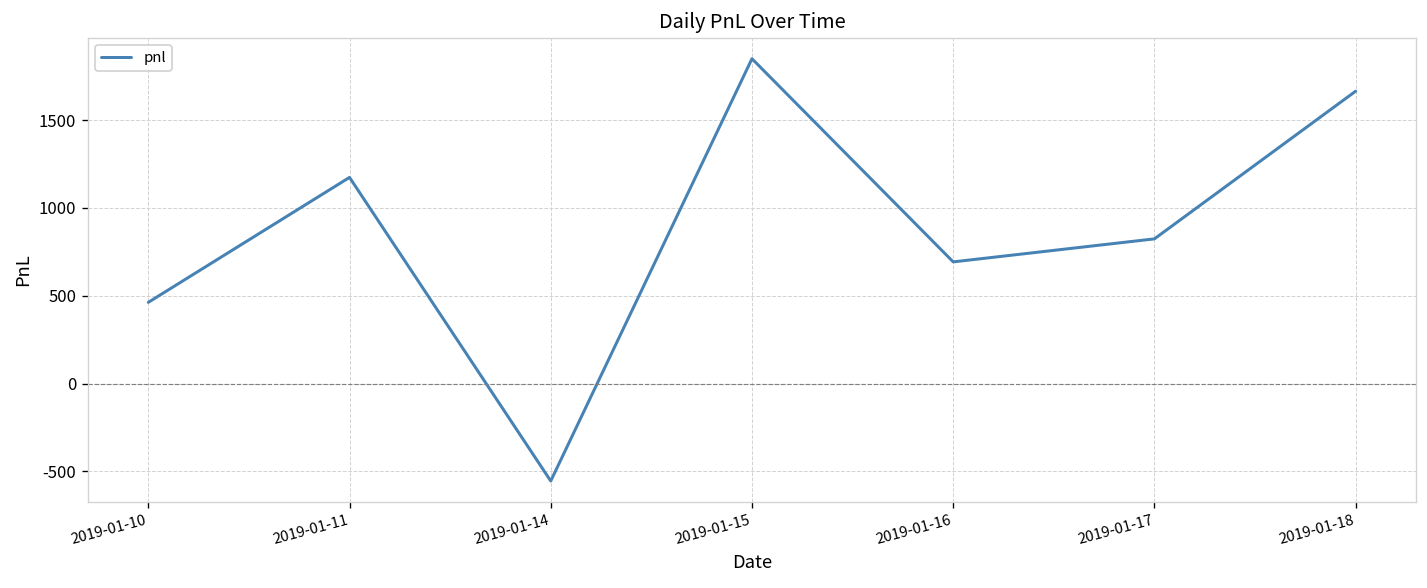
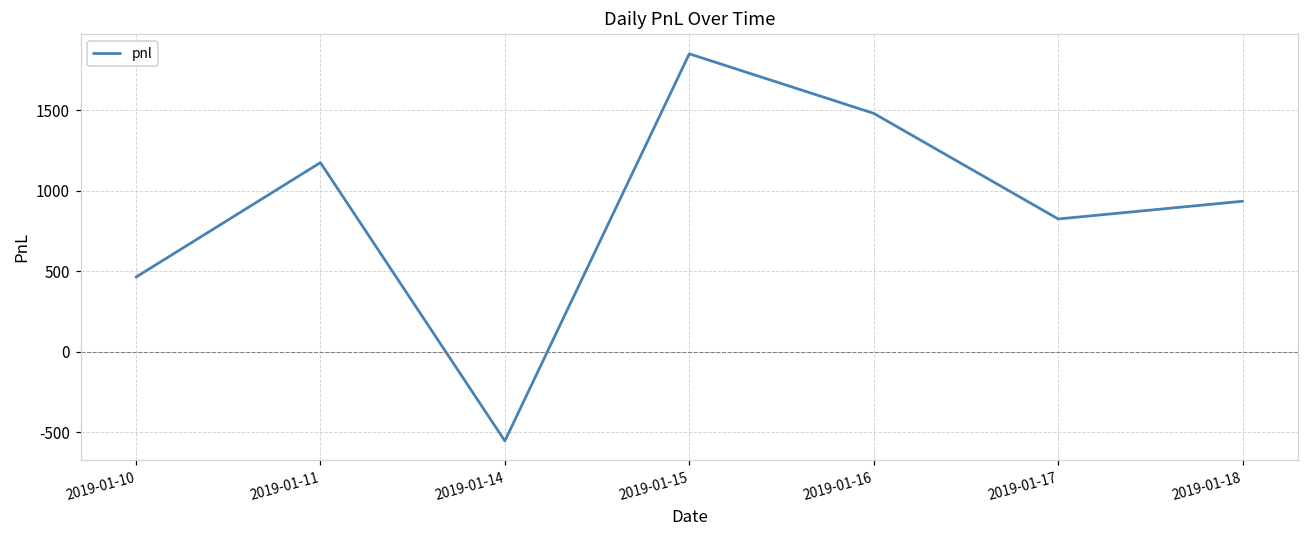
  {
    "2019-01-10": 460,
    "2019-01-11": 1170,
    "2019-01-14": -560,
    "2019-01-15": 1850,
-   "2019-01-16": 690,
+   "2019-01-16": 1480,
    "2019-01-17": 820,
-   "2019-01-18": 1670
+   "2019-01-18": 930
  }
